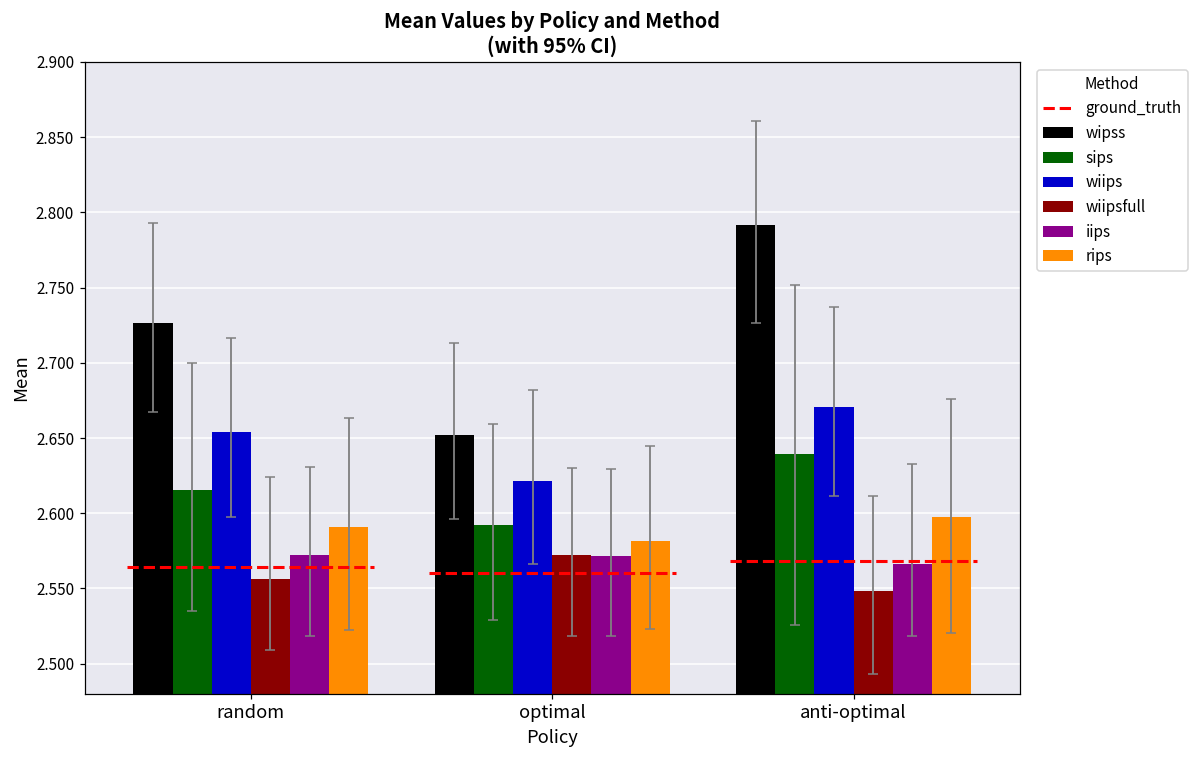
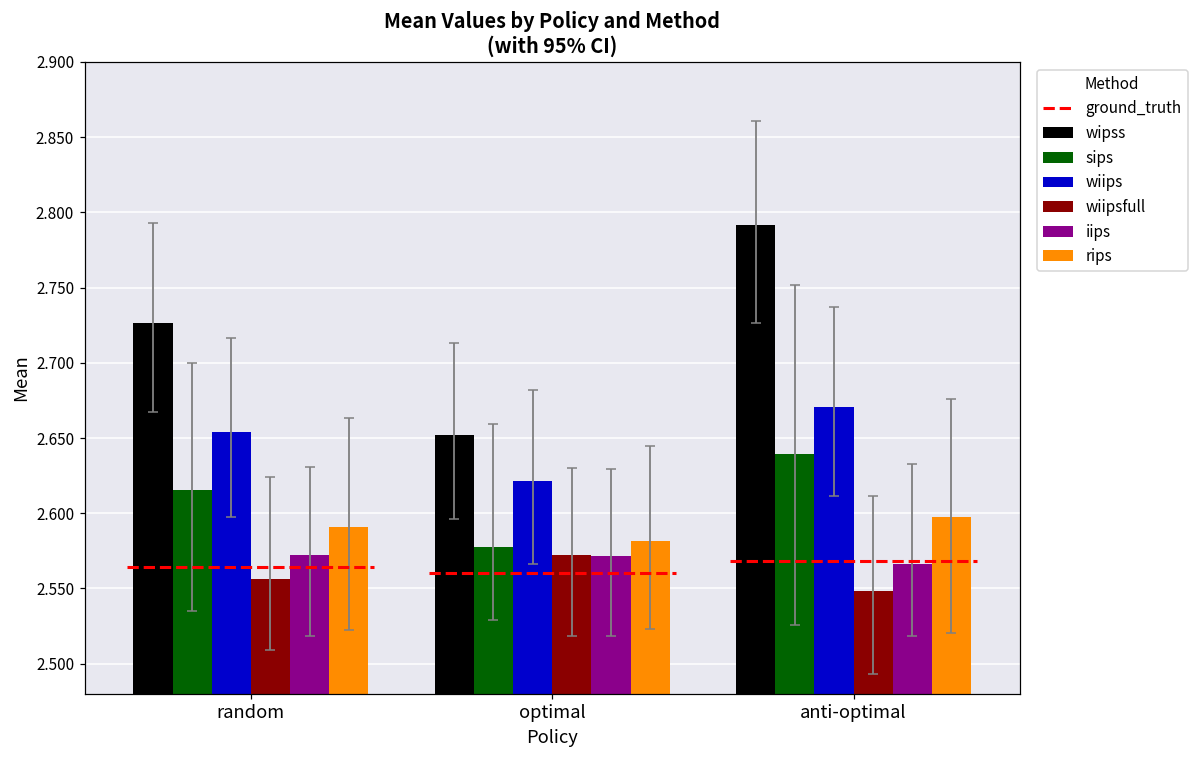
  {
    "wipss": {
      "random": 2.727,
      "optimal": 2.652,
      "anti-optimal": 2.791
    },
    "sips": {
      "random": 2.615,
-     "optimal": 2.592,
+     "optimal": 2.578,
      "anti-optimal": 2.639
    },
    "wiips": {
      "random": 2.654,
      "optimal": 2.621,
      "anti-optimal": 2.671
    },
    "wiipsfull": {
      "random": 2.557,
      "optimal": 2.572,
      "anti-optimal": 2.548
    },
    "iips": {
      "random": 2.572,
      "optimal": 2.571,
      "anti-optimal": 2.566
    },
    "rips": {
      "random": 2.591,
      "optimal": 2.582,
      "anti-optimal": 2.598
    }
  }
